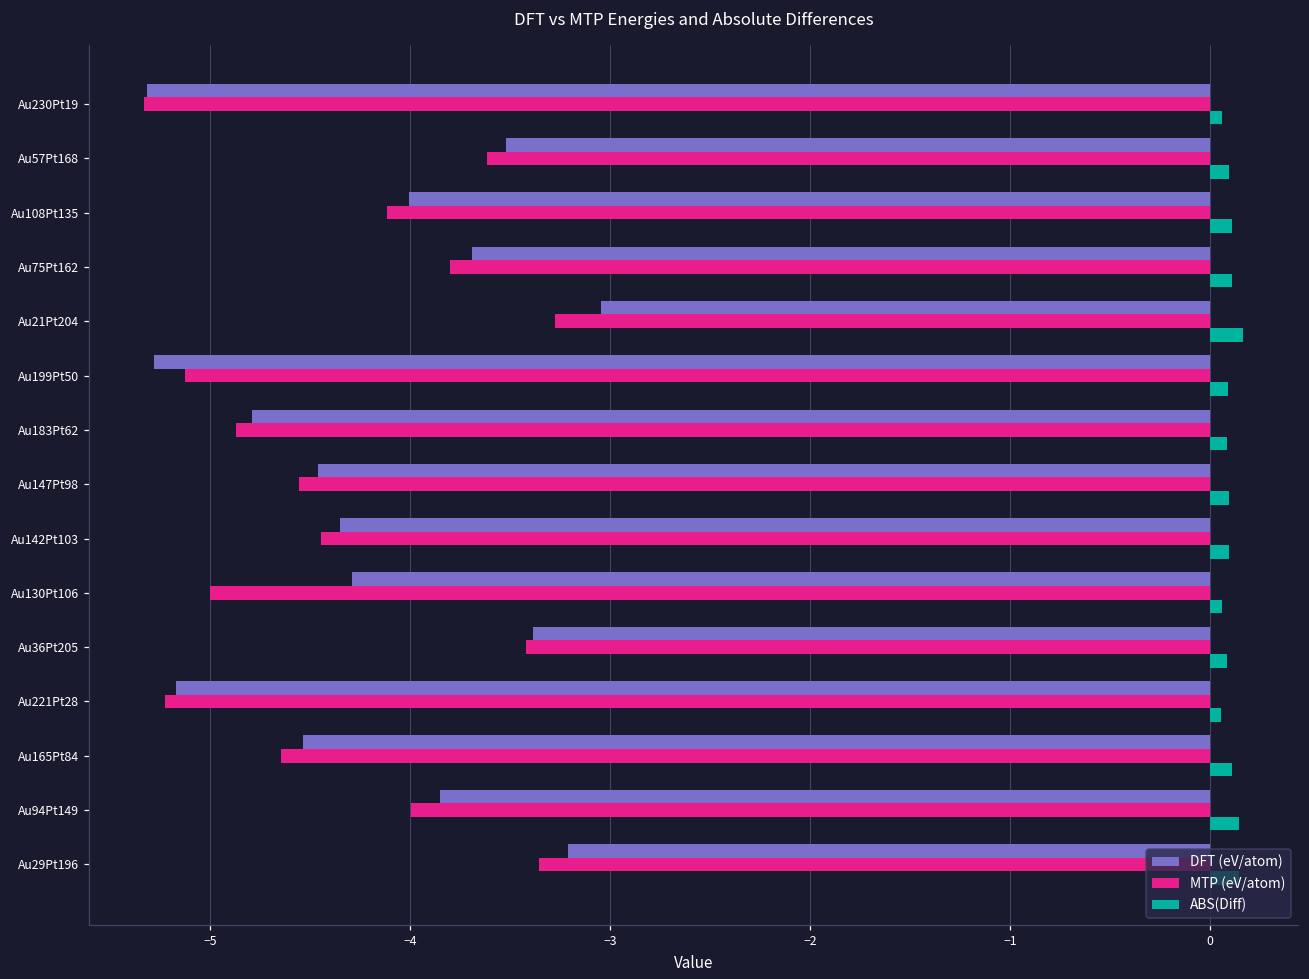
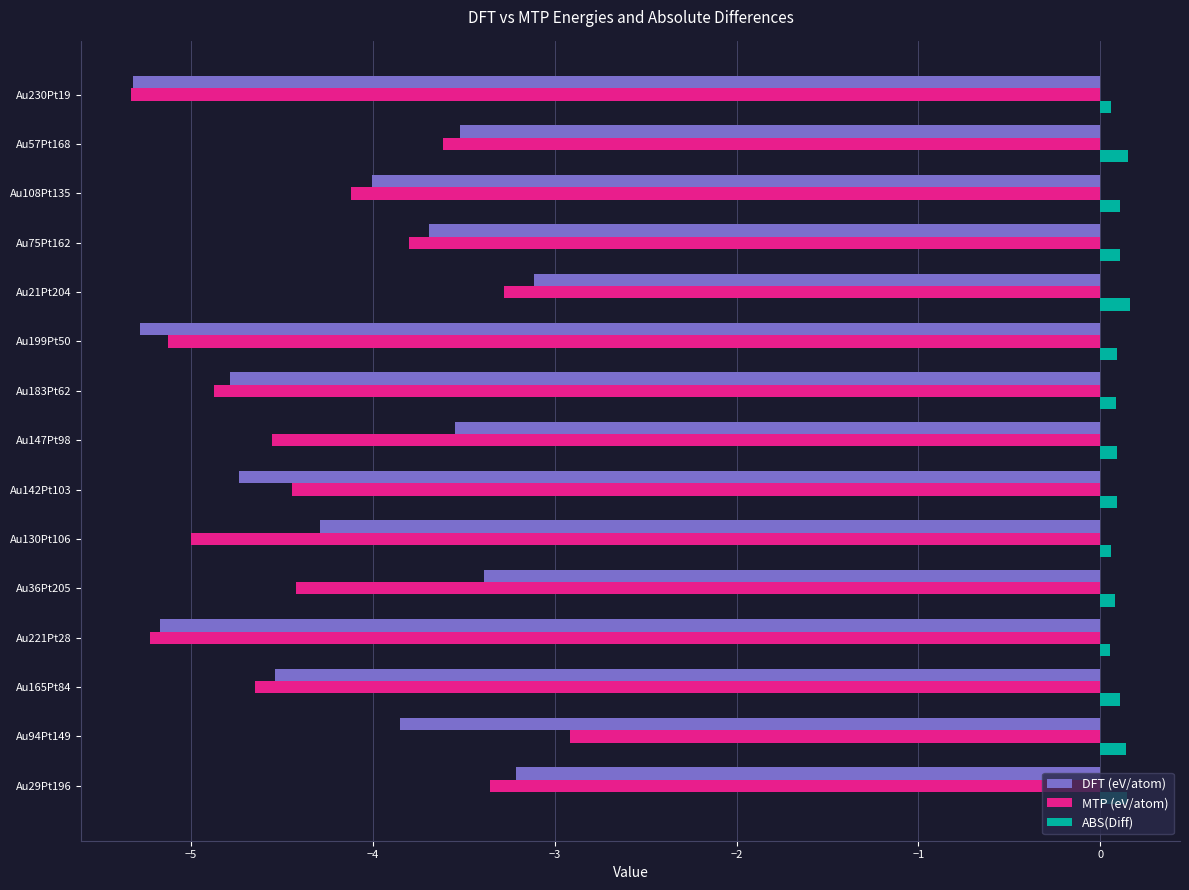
  {
    "DFT (eV/atom)": {
      "Au230Pt19": -5.32,
      "Au57Pt168": -3.52,
      "Au108Pt135": -4.01,
      "Au75Pt162": -3.69,
-     "Au21Pt204": -3.05,
+     "Au21Pt204": -3.11,
      "Au199Pt50": -5.28,
      "Au183Pt62": -4.79,
-     "Au147Pt98": -4.46,
-     "Au142Pt103": -4.35,
+     "Au147Pt98": -3.55,
+     "Au142Pt103": -4.74,
      "Au130Pt106": -4.29,
      "Au36Pt205": -3.39,
      "Au221Pt28": -5.17,
      "Au165Pt84": -4.54,
      "Au94Pt149": -3.85,
      "Au29Pt196": -3.21
    },
    "MTP (eV/atom)": {
      "Au230Pt19": -5.33,
      "Au57Pt168": -3.61,
      "Au108Pt135": -4.12,
      "Au75Pt162": -3.80,
      "Au21Pt204": -3.28,
      "Au199Pt50": -5.13,
      "Au183Pt62": -4.87,
      "Au147Pt98": -4.55,
      "Au142Pt103": -4.45,
      "Au130Pt106": -5.00,
-     "Au36Pt205": -3.42,
+     "Au36Pt205": -4.42,
      "Au221Pt28": -5.22,
      "Au165Pt84": -4.65,
-     "Au94Pt149": -3.99,
+     "Au94Pt149": -2.92,
      "Au29Pt196": -3.36
    },
    "ABS(Diff)": {
      "Au230Pt19": 0.06,
-     "Au57Pt168": 0.10,
+     "Au57Pt168": 0.15,
      "Au108Pt135": 0.11,
      "Au75Pt162": 0.11,
      "Au21Pt204": 0.16,
      "Au199Pt50": 0.09,
      "Au183Pt62": 0.08,
      "Au147Pt98": 0.09,
      "Au142Pt103": 0.09,
      "Au130Pt106": 0.06,
      "Au36Pt205": 0.08,
      "Au221Pt28": 0.05,
      "Au165Pt84": 0.11,
      "Au94Pt149": 0.14
    }
  }
